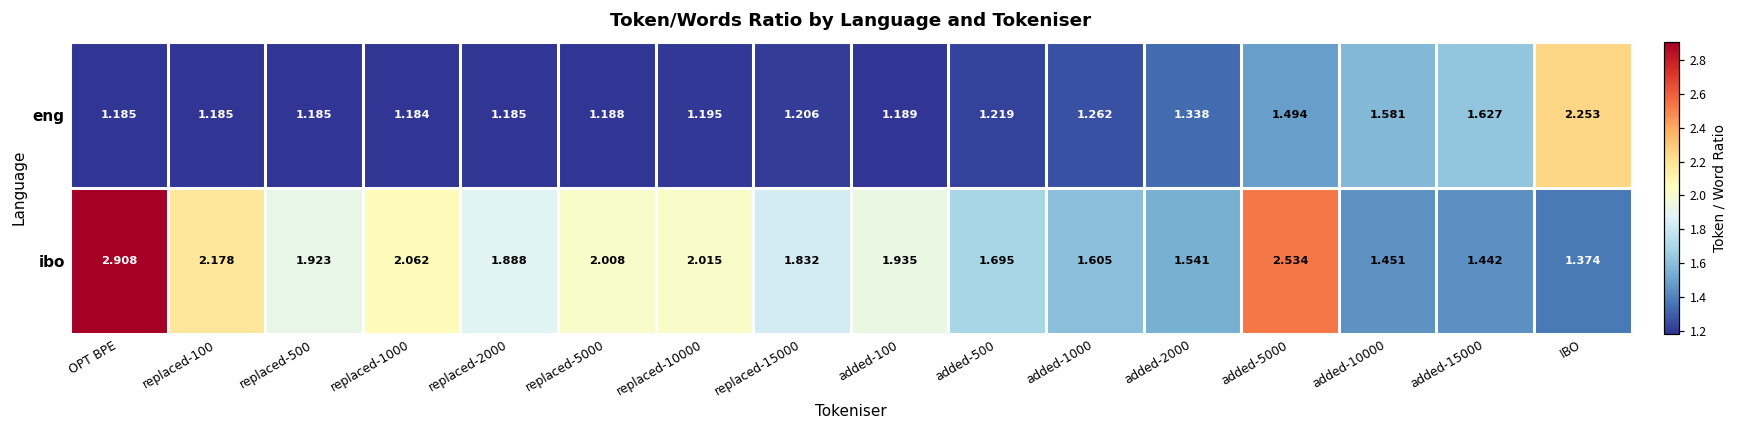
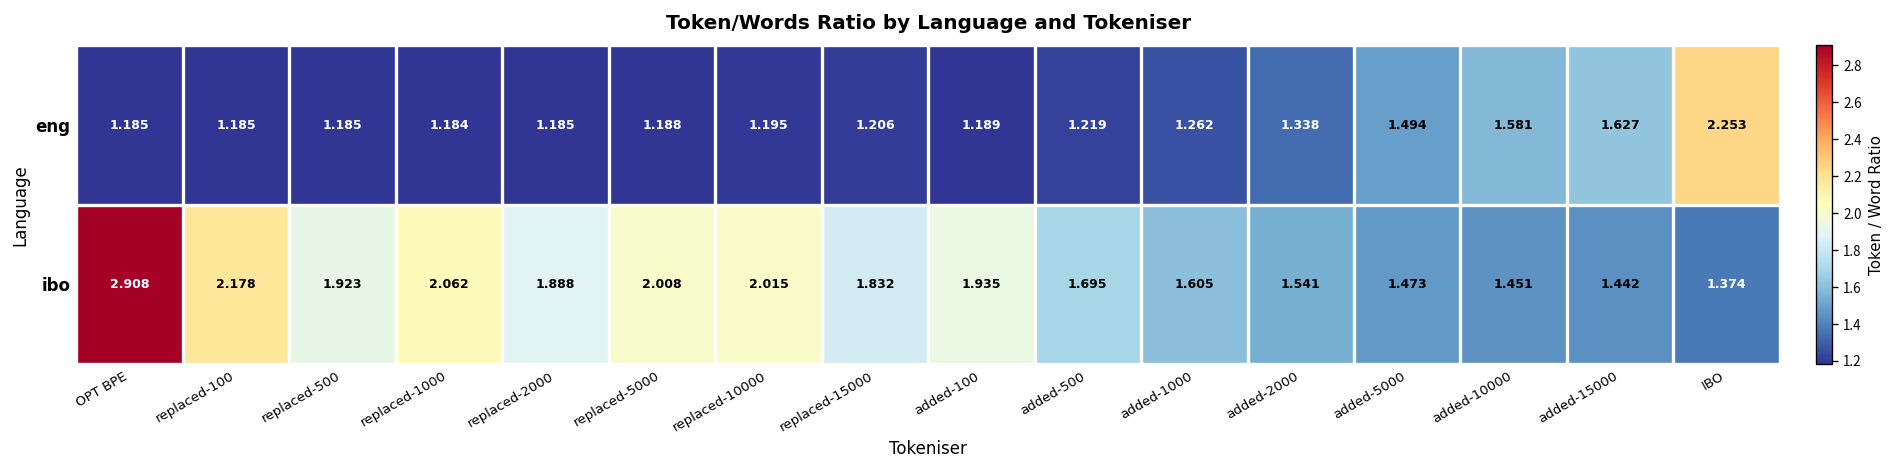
  {
    "eng": {
      "OPT BPE": 1.185,
      "replaced-100": 1.185,
      "replaced-500": 1.185,
      "replaced-1000": 1.184,
      "replaced-2000": 1.185,
      "replaced-5000": 1.188,
      "replaced-10000": 1.195,
      "replaced-15000": 1.206,
      "added-100": 1.189,
      "added-500": 1.219,
      "added-1000": 1.262,
      "added-2000": 1.338,
      "added-5000": 1.494,
      "added-10000": 1.581,
      "added-15000": 1.627,
      "IBO": 2.253
    },
    "ibo": {
      "OPT BPE": 2.908,
      "replaced-100": 2.178,
      "replaced-500": 1.923,
      "replaced-1000": 2.062,
      "replaced-2000": 1.888,
      "replaced-5000": 2.008,
      "replaced-10000": 2.015,
      "replaced-15000": 1.832,
      "added-100": 1.935,
      "added-500": 1.695,
      "added-1000": 1.605,
      "added-2000": 1.541,
-     "added-5000": 2.534,
+     "added-5000": 1.473,
      "added-10000": 1.451,
      "added-15000": 1.442,
      "IBO": 1.374
    }
  }
